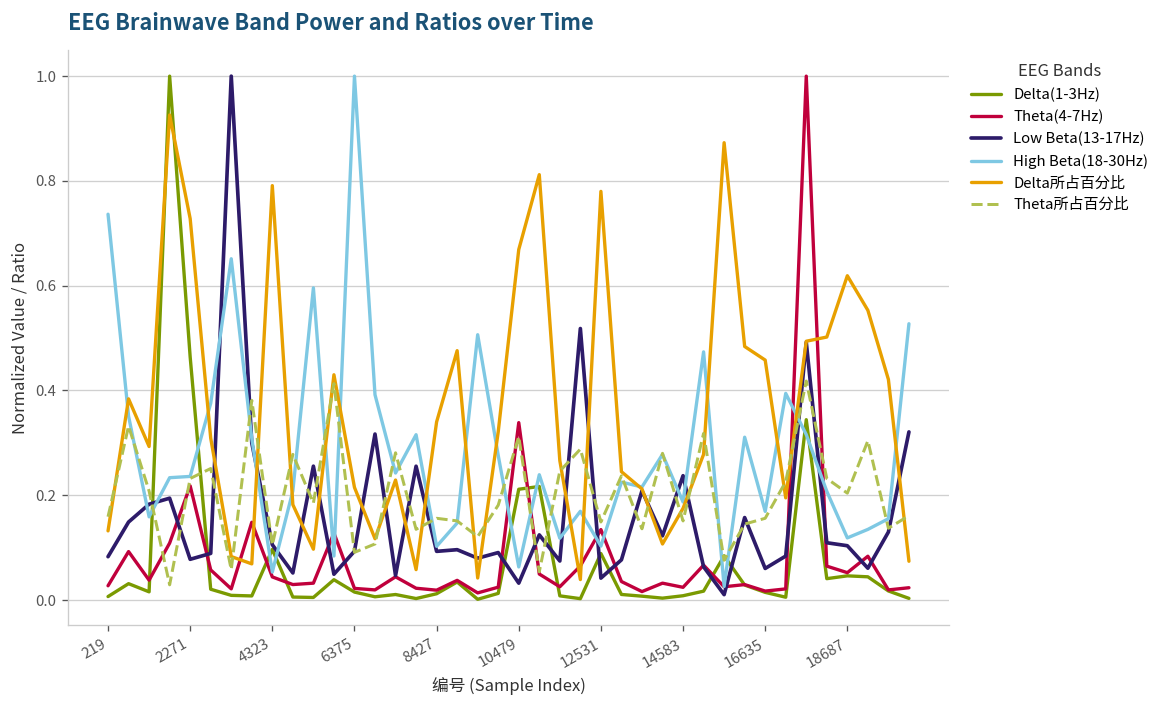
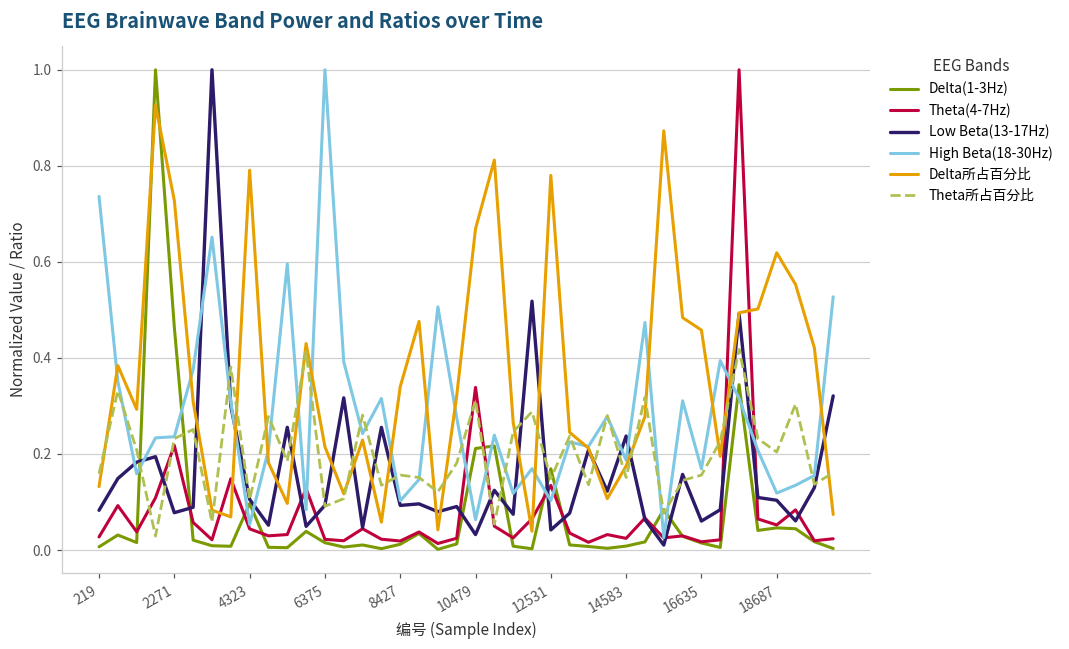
  {
    "Delta(1-3Hz)": {
      "219": 0.01,
      "2271": 0.46,
      "4323": 0.10,
      "6375": 0.02,
      "8427": 0.01,
      "10479": 0.21,
-     "12531": 0.09,
+     "12531": 0.17,
      "14583": 0.01,
      "18687": 0.05
    },
    "Theta(4-7Hz)": {
      "219": 0.03,
      "2271": 0.22,
      "4323": 0.04,
      "6375": 0.02,
      "8427": 0.02,
      "10479": 0.34,
      "12531": 0.13,
      "14583": 0.02,
      "18687": 0.05
    },
    "Low Beta(13-17Hz)": {
      "219": 0.08,
      "2271": 0.08,
      "8427": 0.09,
      "10479": 0.03,
      "12531": 0.04,
      "14583": 0.24,
      "16635": 0.06,
      "18687": 0.10
    },
    "High Beta(18-30Hz)": {
      "219": 0.74,
      "4323": 0.05,
      "6375": 1.00,
      "8427": 0.10,
      "10479": 0.06,
      "12531": 0.10,
      "14583": 0.19,
      "16635": 0.17,
      "18687": 0.12
    },
    "Delta所占百分比": {
      "219": 0.13,
      "2271": 0.73,
      "4323": 0.79,
      "6375": 0.22,
      "8427": 0.34,
      "10479": 0.67,
      "12531": 0.78,
      "14583": 0.18,
      "16635": 0.46,
      "18687": 0.62
    },
    "Theta所占百分比": {
      "219": 0.16,
      "8427": 0.16,
      "10479": 0.31,
      "12531": 0.15,
      "14583": 0.15,
      "16635": 0.16,
      "18687": 0.20
    }
  }
